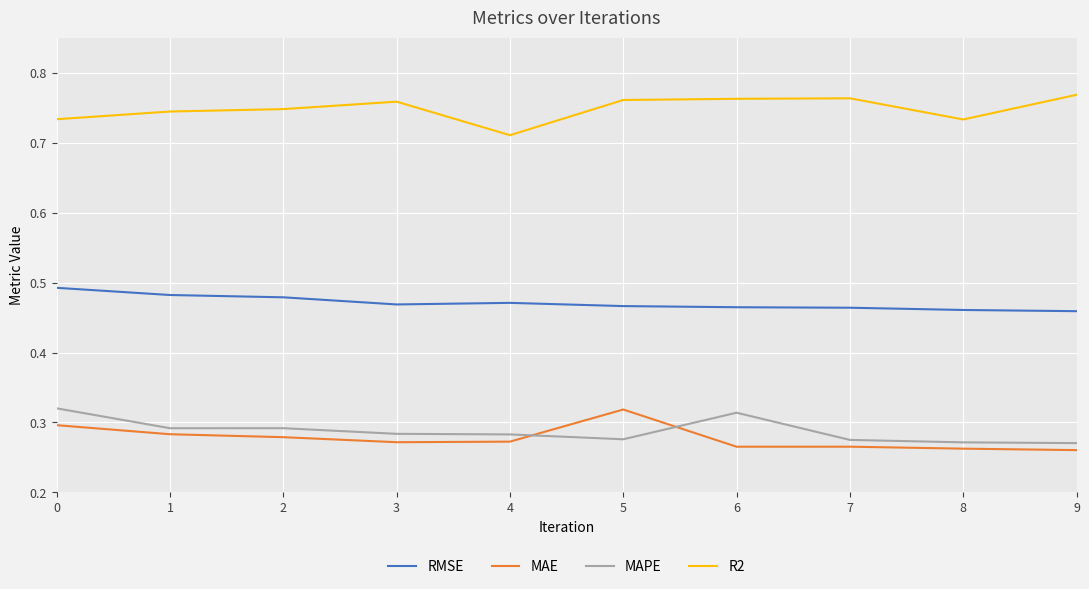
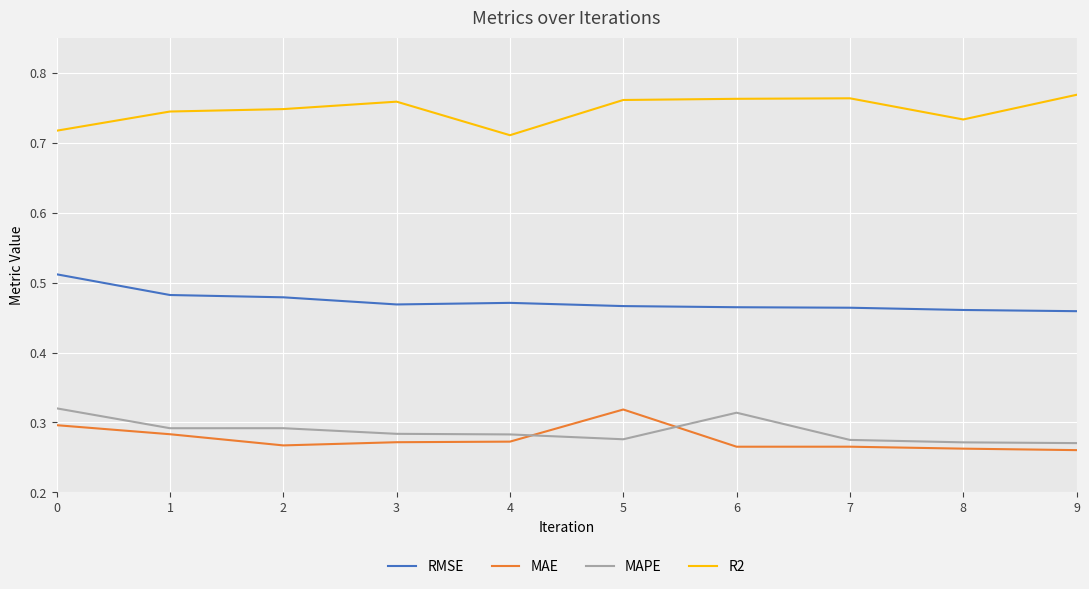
  {
    "RMSE": {
-     "0": 0.49,
+     "0": 0.51,
      "1": 0.48,
      "2": 0.48,
      "3": 0.47,
      "4": 0.47,
      "5": 0.47,
      "6": 0.46,
      "7": 0.46,
      "8": 0.46,
      "9": 0.46
    },
    "MAE": {
      "0": 0.30,
      "1": 0.28,
-     "2": 0.28,
+     "2": 0.27,
      "3": 0.27,
      "4": 0.27,
      "5": 0.32,
      "6": 0.27,
      "7": 0.27,
      "8": 0.26,
      "9": 0.26
    },
    "MAPE": {
      "0": 0.32,
      "1": 0.29,
      "2": 0.29,
      "3": 0.28,
      "4": 0.28,
      "5": 0.28,
      "6": 0.31,
      "7": 0.28,
      "8": 0.27,
      "9": 0.27
    },
    "R2": {
-     "0": 0.73,
+     "0": 0.72,
      "1": 0.74,
      "2": 0.75,
      "3": 0.76,
      "4": 0.71,
      "5": 0.76,
      "6": 0.76,
      "7": 0.76,
      "8": 0.73,
      "9": 0.77
    }
  }
